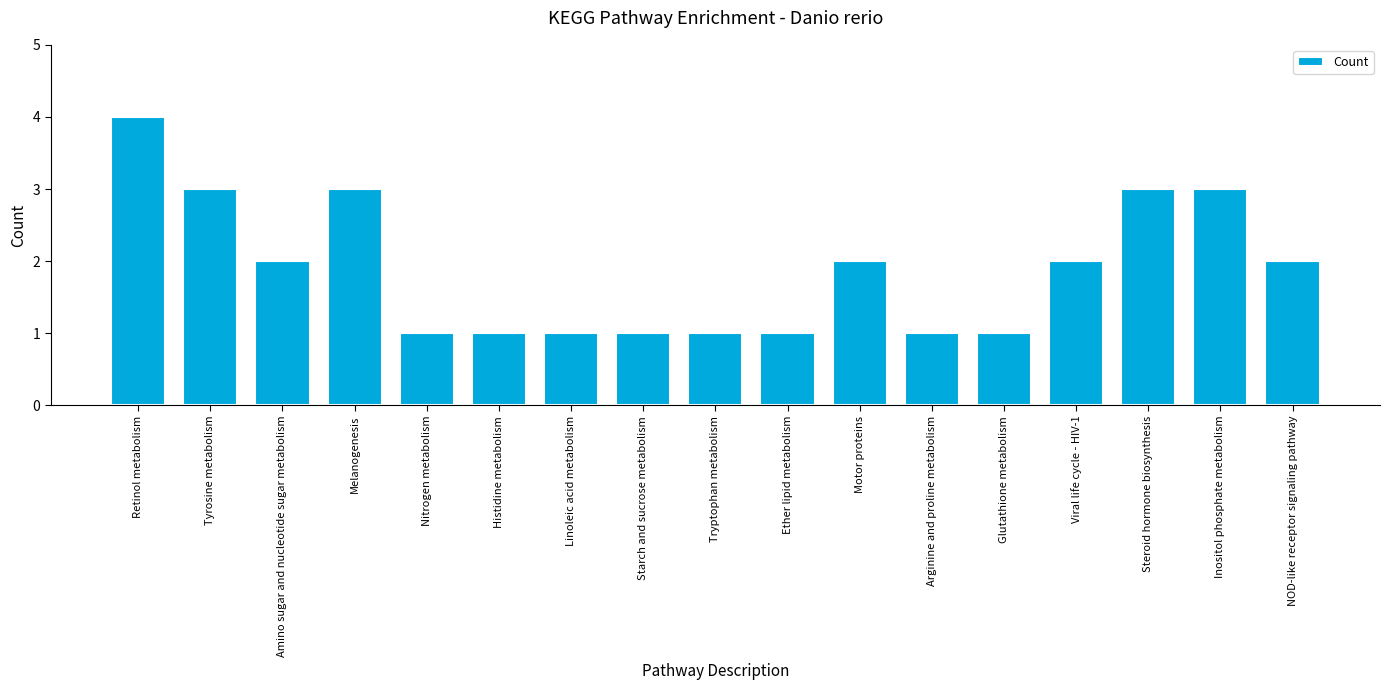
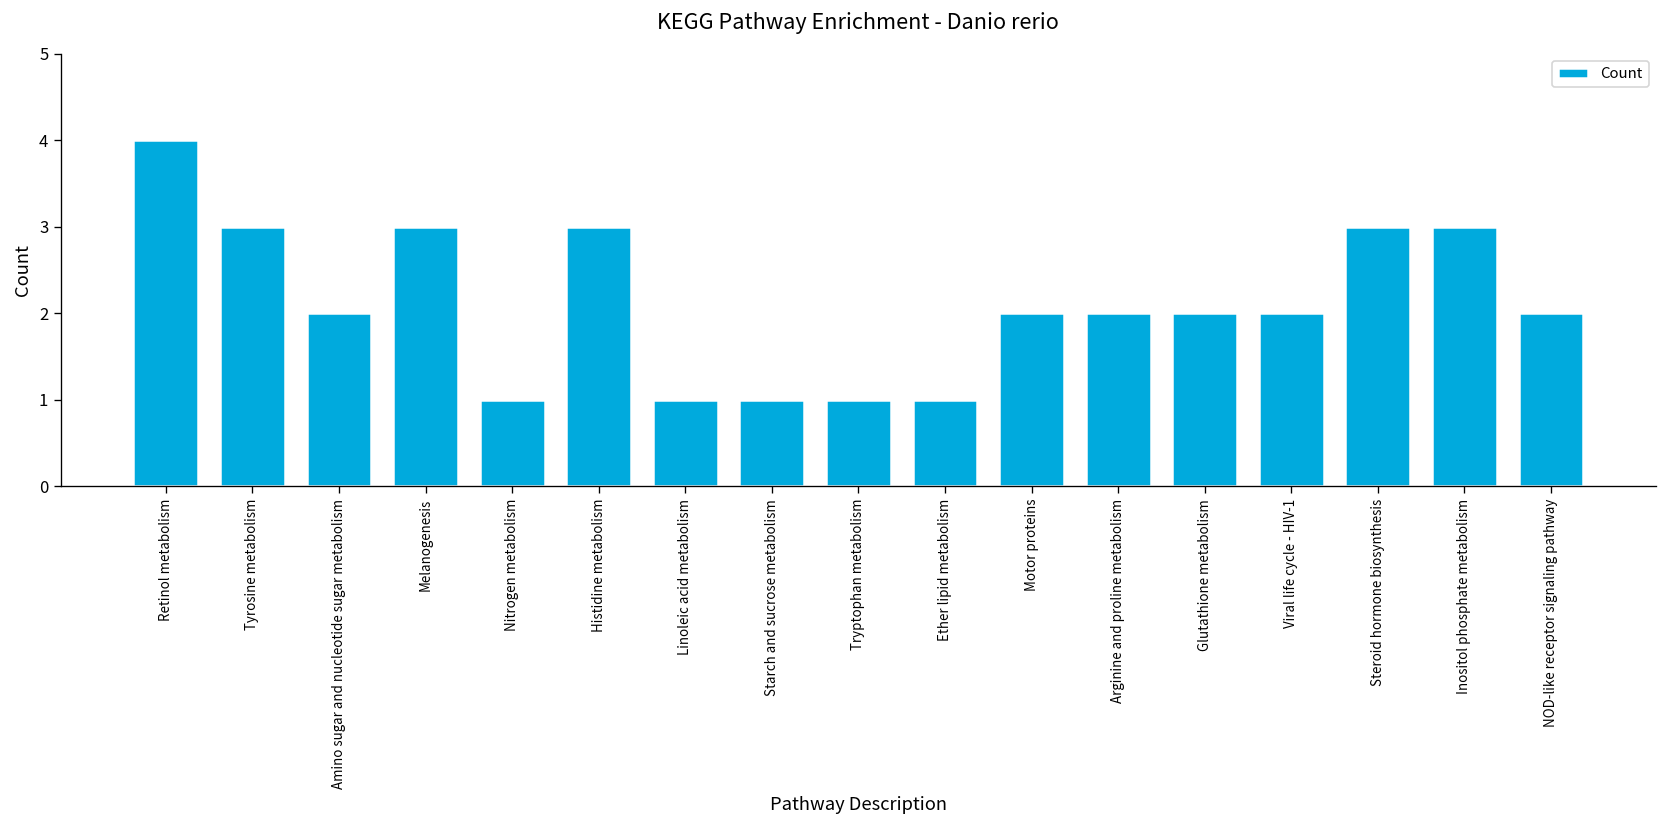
  {
    "Retinol metabolism": 4,
    "Tyrosine metabolism": 3,
    "Amino sugar and nucleotide sugar metabolism": 2,
    "Melanogenesis": 3,
    "Nitrogen metabolism": 1,
-   "Histidine metabolism": 1,
+   "Histidine metabolism": 3,
    "Linoleic acid metabolism": 1,
    "Starch and sucrose metabolism": 1,
    "Tryptophan metabolism": 1,
    "Ether lipid metabolism": 1,
    "Motor proteins": 2,
-   "Arginine and proline metabolism": 1,
-   "Glutathione metabolism": 1,
+   "Arginine and proline metabolism": 2,
+   "Glutathione metabolism": 2,
    "Viral life cycle - HIV-1": 2,
    "Steroid hormone biosynthesis": 3,
    "Inositol phosphate metabolism": 3,
    "NOD-like receptor signaling pathway": 2
  }
